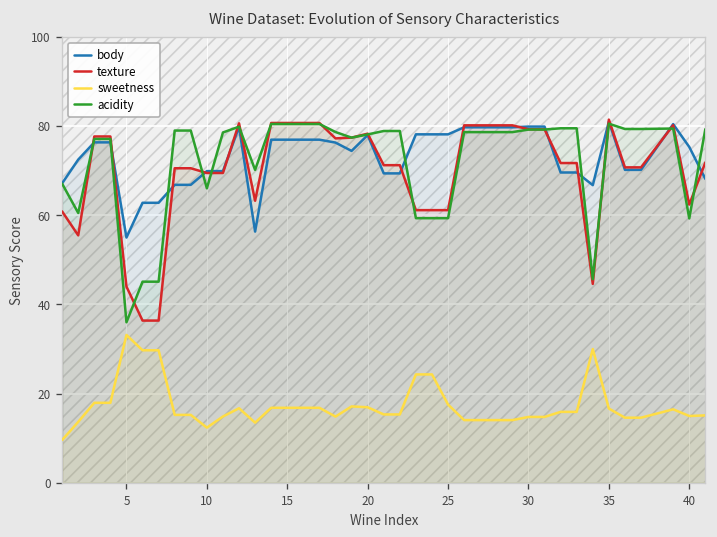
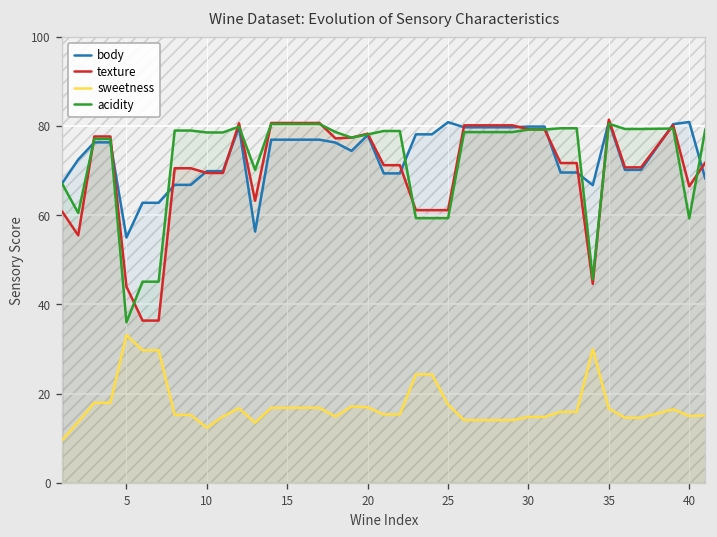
  {
    "body": {
      "5": 55,
      "15": 77,
-     "25": 78,
-     "40": 75
+     "25": 81,
+     "40": 81
    },
    "texture": {
      "5": 44,
      "25": 61,
-     "40": 62
+     "40": 67
    },
    "sweetness": {
      "5": 33,
      "10": 12,
      "15": 17,
      "20": 17,
      "25": 18,
      "30": 15,
      "35": 17,
      "40": 15
    },
    "acidity": {
      "5": 36,
-     "10": 66,
+     "10": 79,
      "25": 59,
      "40": 59
    }
  }
